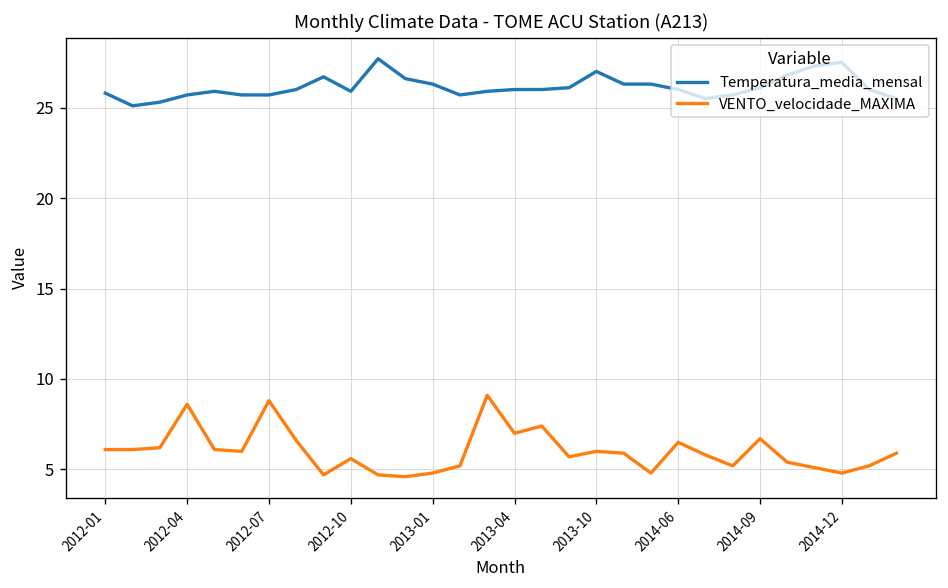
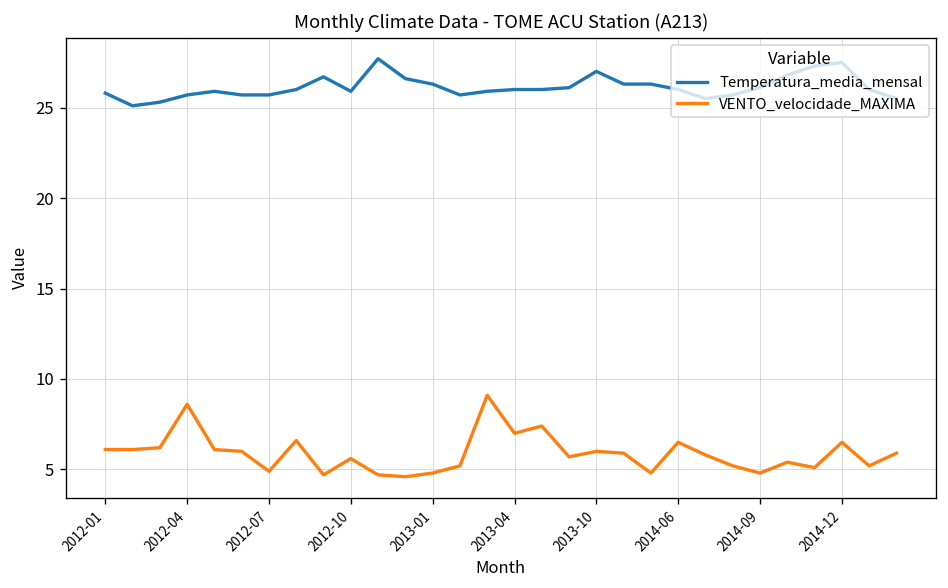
  {
    "Temperatura_media_mensal": {
      "2012-01": 25.8,
      "2012-04": 25.7,
      "2012-07": 25.7,
      "2012-10": 25.9,
      "2013-01": 26.3,
      "2013-04": 26.0,
      "2013-10": 27.0
    },
    "VENTO_velocidade_MAXIMA": {
      "2012-01": 6.1,
      "2012-04": 8.6,
-     "2012-07": 8.8,
+     "2012-07": 4.9,
      "2012-10": 5.6,
      "2013-01": 4.8,
      "2013-04": 7.0,
      "2013-10": 6.0,
      "2014-06": 6.5,
-     "2014-09": 6.7,
-     "2014-12": 4.8
+     "2014-09": 4.8,
+     "2014-12": 6.5
    }
  }
